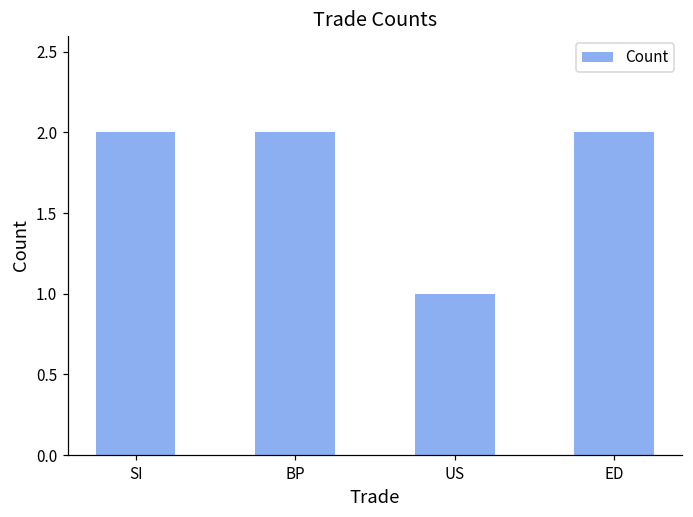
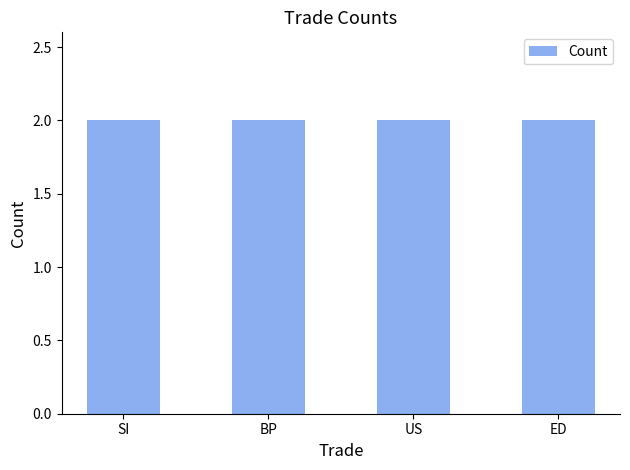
  {
    "SI": 2,
    "BP": 2,
-   "US": 1,
+   "US": 2,
    "ED": 2
  }
